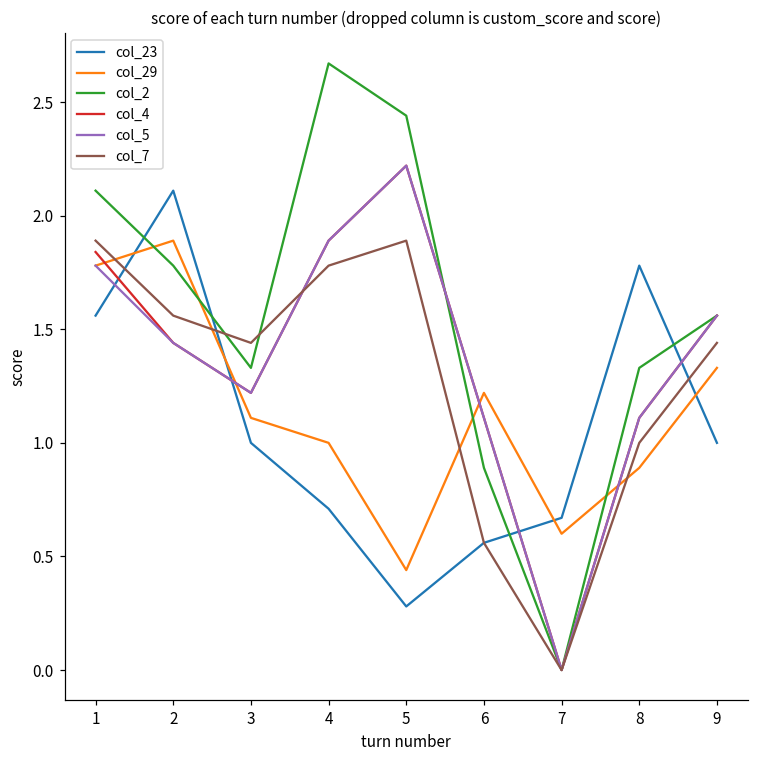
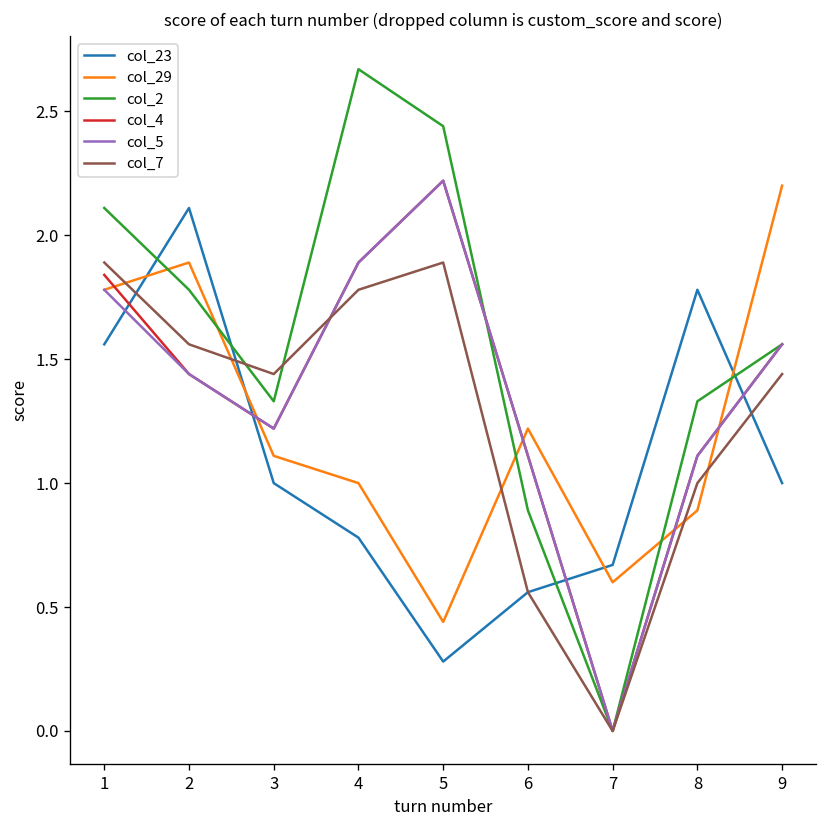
  {
    "col_23": {
      "1": 1.56,
      "2": 2.11,
      "3": 1.00,
-     "4": 0.71,
+     "4": 0.78,
      "5": 0.28,
      "7": 0.67,
      "8": 1.78,
      "9": 1.00
    },
    "col_29": {
      "2": 1.89,
      "3": 1.11,
      "4": 1.00,
      "5": 0.44,
      "6": 1.22,
      "7": 0.60,
      "8": 0.89,
-     "9": 1.33
+     "9": 2.20
    },
    "col_2": {
      "1": 2.11,
      "2": 1.78,
      "3": 1.33,
      "4": 2.67,
      "5": 2.44,
      "6": 0.89,
      "8": 1.33
    },
    "col_4": {
      "1": 1.84
    },
    "col_7": {
      "1": 1.89,
      "2": 1.56,
      "3": 1.44,
      "4": 1.78,
      "5": 1.89,
      "8": 1.00,
      "9": 1.44
    }
  }
